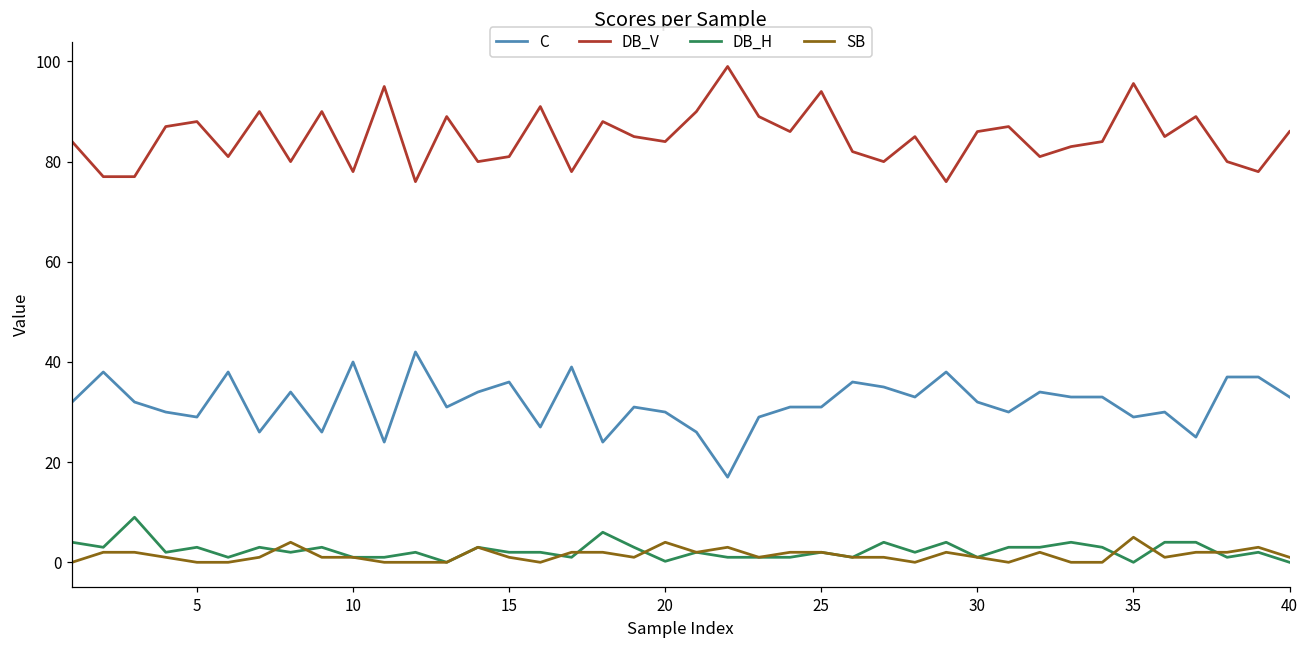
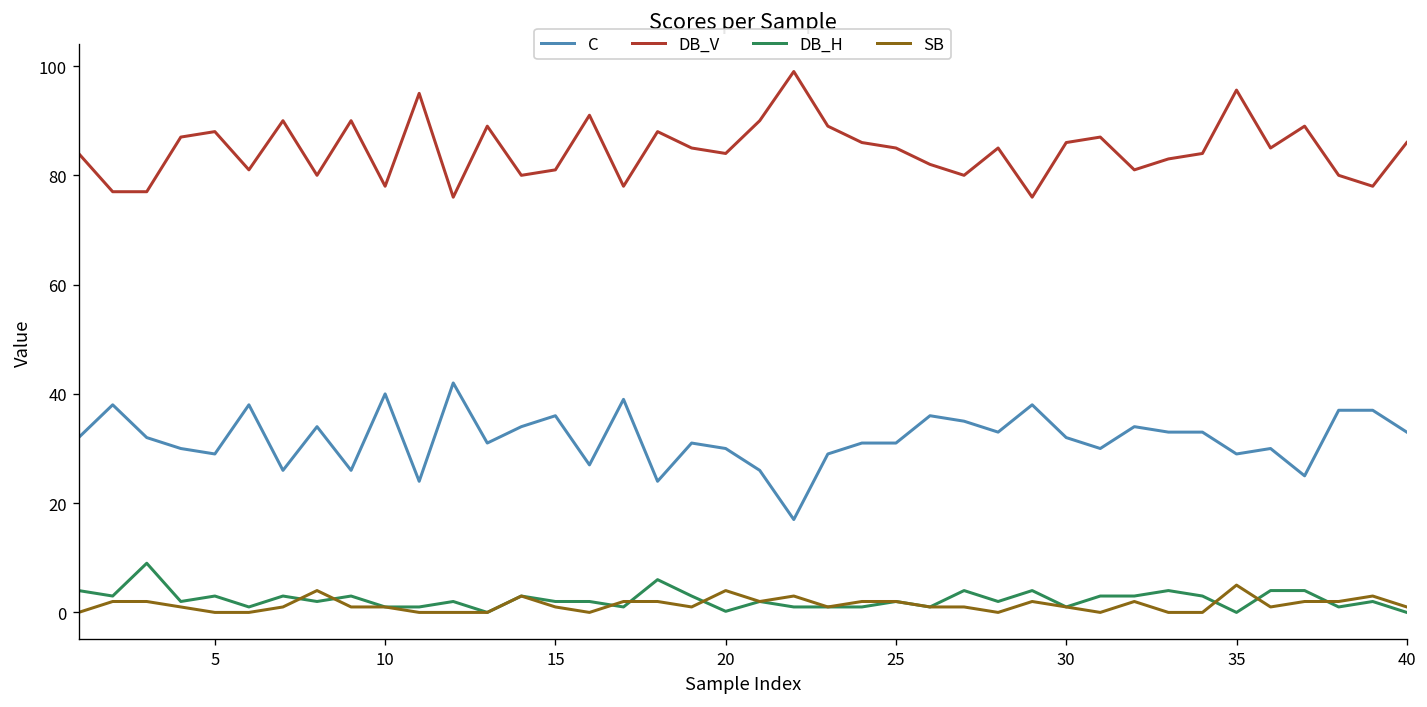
  {
    "C": {
      "5": 29,
      "10": 40,
      "15": 36,
      "20": 30,
      "25": 31,
      "30": 32,
      "35": 29,
      "40": 33
    },
    "DB_V": {
      "5": 88,
      "10": 78,
      "15": 81,
      "20": 84,
-     "25": 94,
+     "25": 85,
      "30": 86,
      "35": 96,
      "40": 86
    },
    "DB_H": {
      "5": 3,
      "15": 2,
      "20": 0,
      "35": 0,
      "40": 0
    },
    "SB": {
      "5": 0,
      "15": 1,
      "20": 4,
      "35": 5,
      "40": 1
    }
  }
